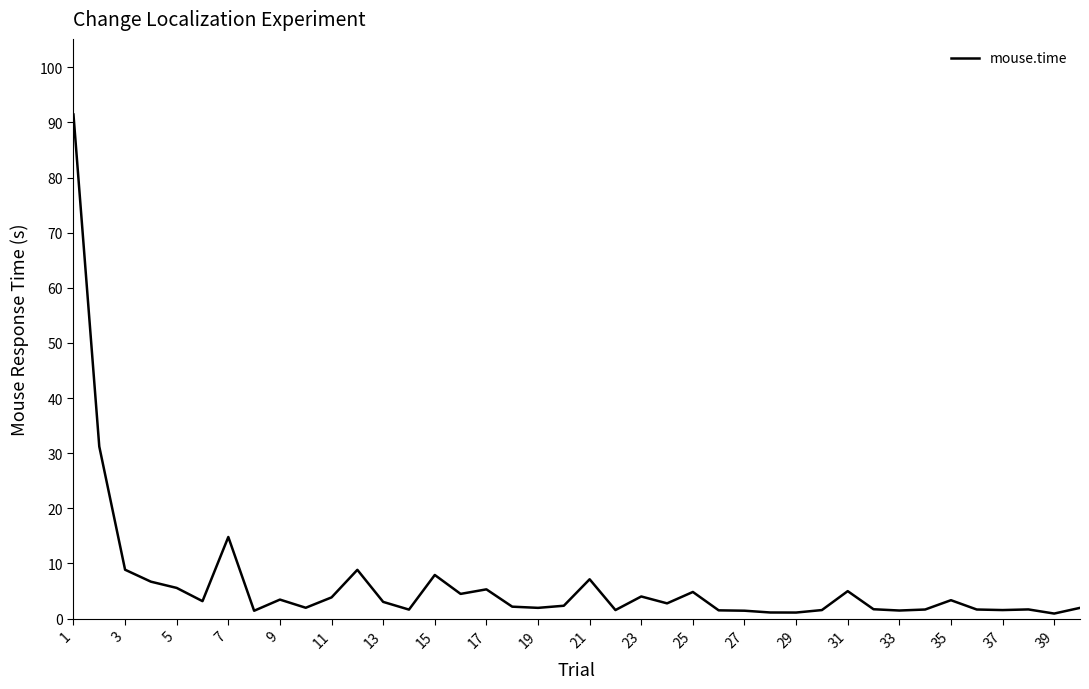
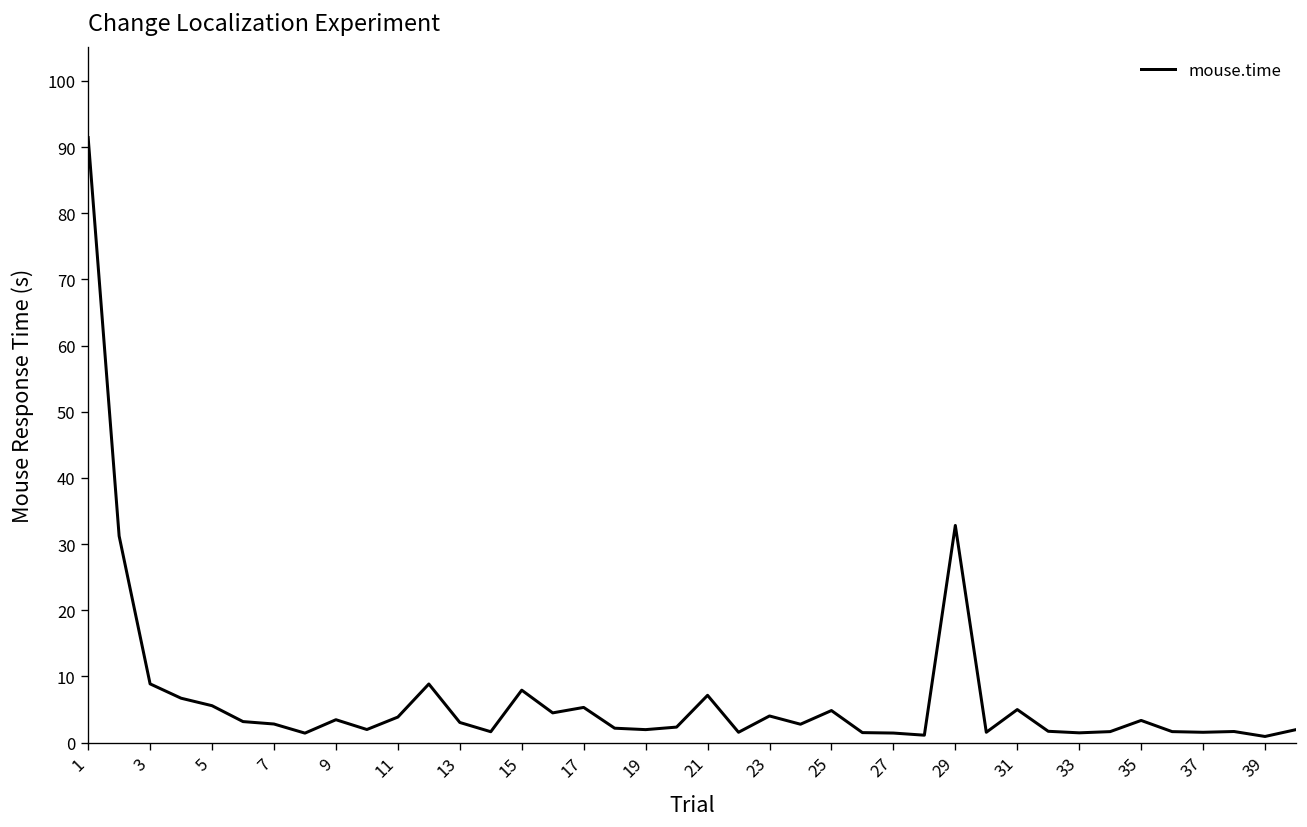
  {
    "1": 91,
    "3": 9,
    "5": 6,
-   "7": 15,
+   "7": 3,
    "9": 3,
    "11": 4,
    "13": 3,
    "15": 8,
    "17": 5,
    "19": 2,
    "21": 7,
    "23": 4,
    "25": 5,
    "27": 1,
-   "29": 1,
+   "29": 33,
    "31": 5,
    "33": 1,
    "35": 3,
    "37": 2,
    "39": 1
  }
